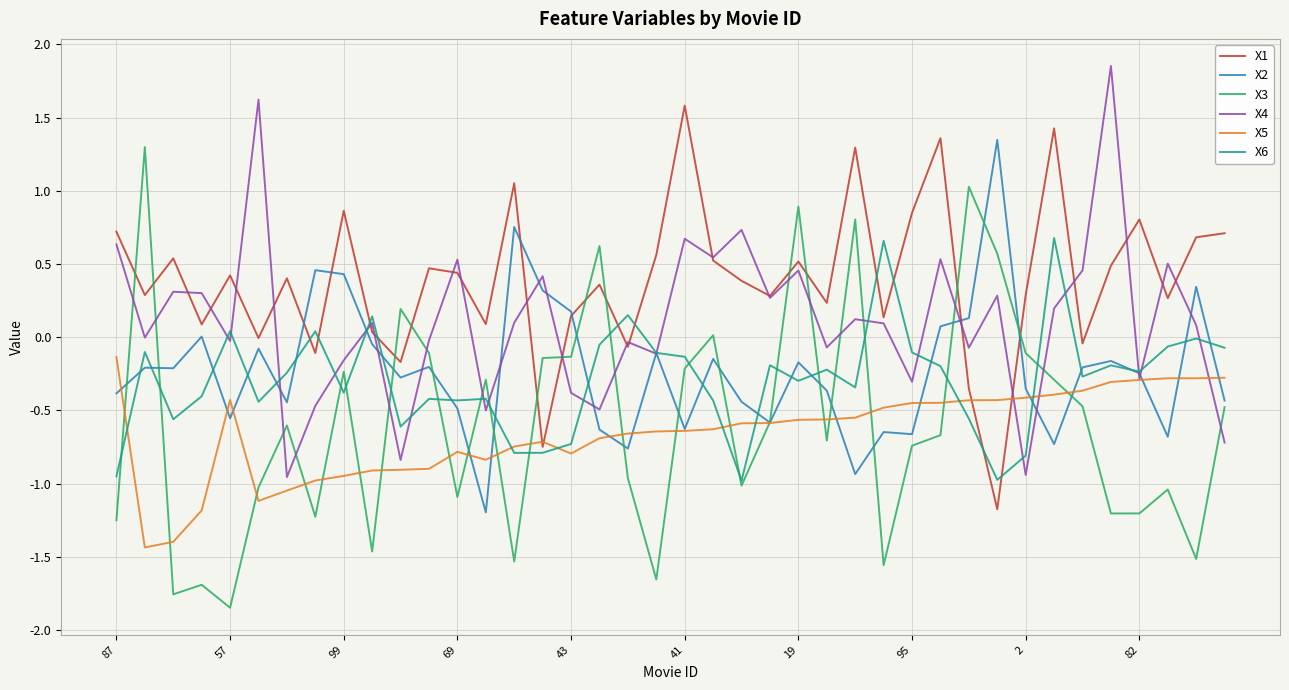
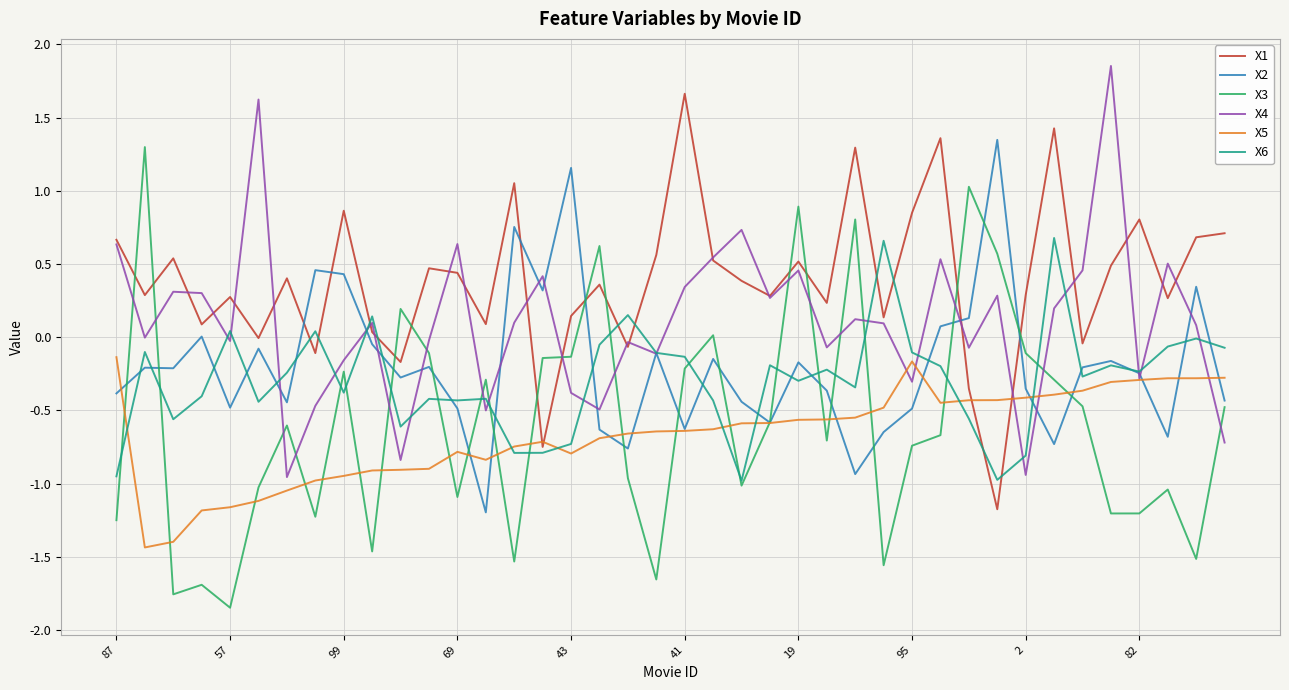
  {
    "X1": {
-     "87": 0.72,
-     "57": 0.42,
+     "87": 0.67,
+     "57": 0.27,
      "99": 0.86,
      "69": 0.44,
      "43": 0.15,
-     "41": 1.58,
+     "41": 1.66,
      "95": 0.85,
      "82": 0.80
    },
    "X2": {
      "87": -0.38,
-     "57": -0.55,
+     "57": -0.48,
      "99": 0.43,
      "69": -0.49,
-     "43": 0.18,
-     "95": -0.66
+     "43": 1.16,
+     "95": -0.49
    },
    "X4": {
      "87": 0.63,
      "57": -0.03,
      "99": -0.16,
-     "69": 0.53,
+     "69": 0.64,
      "43": -0.38,
-     "41": 0.67,
+     "41": 0.34,
      "95": -0.30
    },
    "X5": {
      "87": -0.14,
-     "57": -0.43,
+     "57": -1.16,
      "99": -0.95,
      "69": -0.78,
      "43": -0.79,
-     "95": -0.45
+     "95": -0.17
    }
  }
